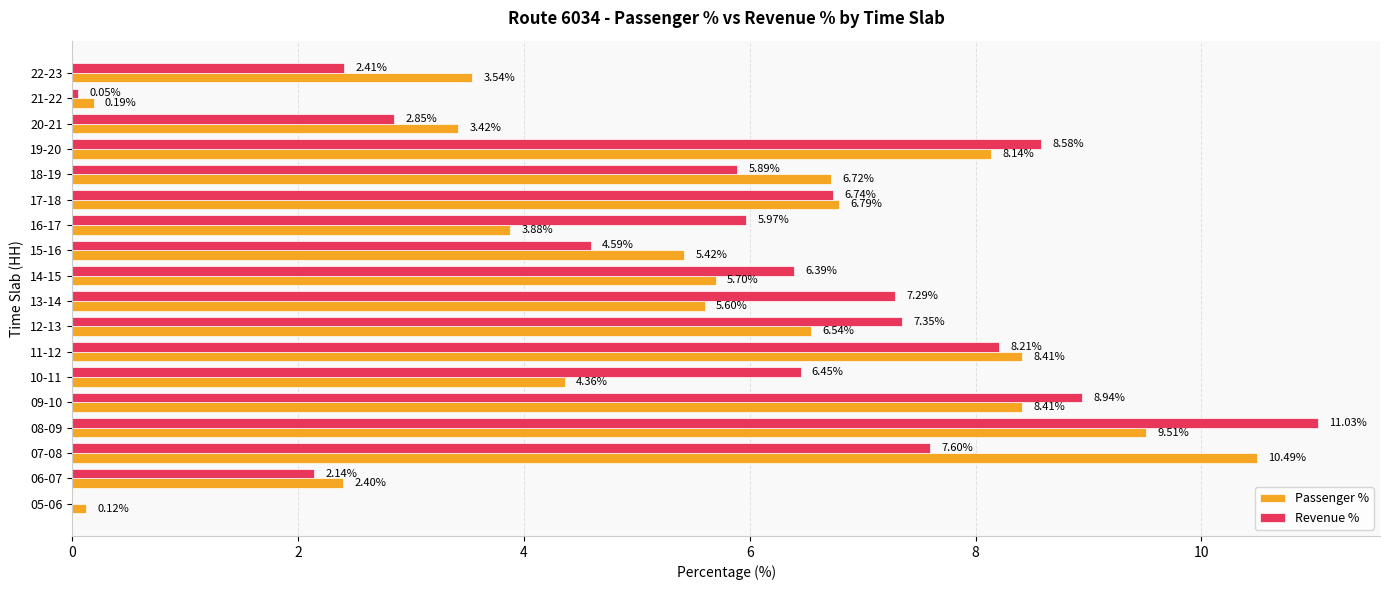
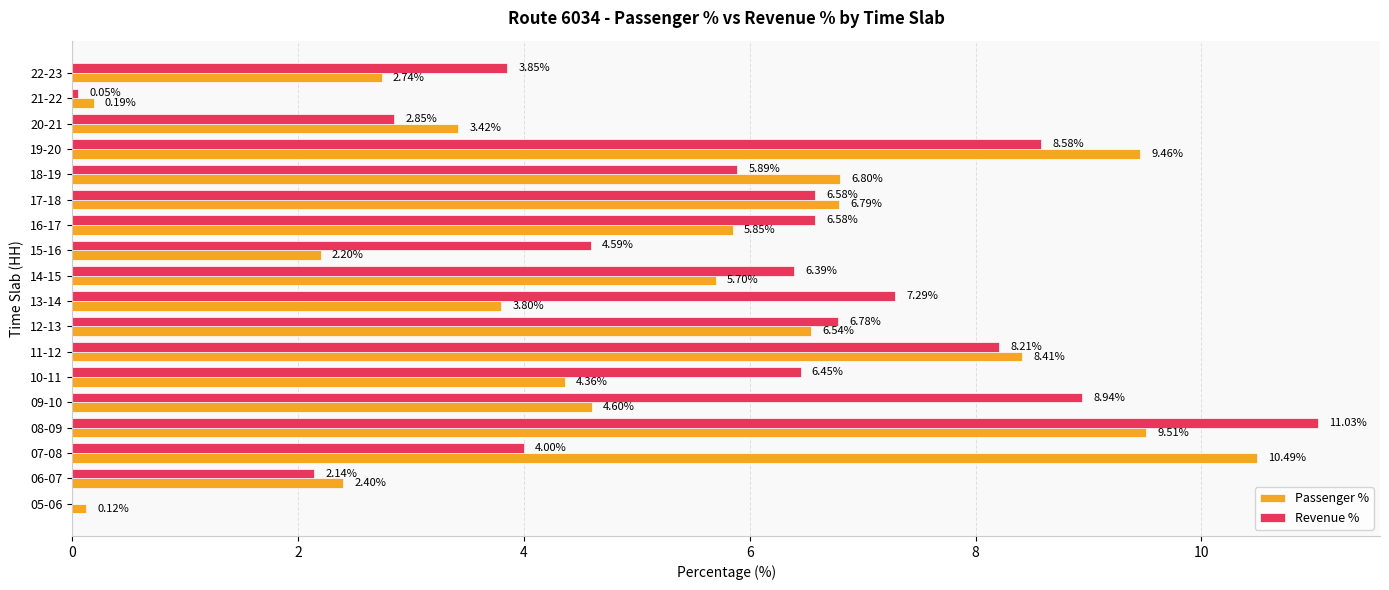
  {
    "Passenger %": {
-     "22-23": "3.54%",
+     "22-23": "2.74%",
      "21-22": "0.19%",
      "20-21": "3.42%",
-     "19-20": "8.14%",
-     "18-19": "6.72%",
+     "19-20": "9.46%",
+     "18-19": "6.80%",
      "17-18": "6.79%",
-     "16-17": "3.88%",
-     "15-16": "5.42%",
+     "16-17": "5.85%",
+     "15-16": "2.20%",
      "14-15": "5.70%",
-     "13-14": "5.60%",
+     "13-14": "3.80%",
      "12-13": "6.54%",
      "11-12": "8.41%",
      "10-11": "4.36%",
-     "09-10": "8.41%",
+     "09-10": "4.60%",
      "08-09": "9.51%",
      "07-08": "10.49%",
      "06-07": "2.40%",
      "05-06": "0.12%"
    },
    "Revenue %": {
-     "22-23": "2.41%",
+     "22-23": "3.85%",
      "21-22": "0.05%",
      "20-21": "2.85%",
      "19-20": "8.58%",
      "18-19": "5.89%",
-     "17-18": "6.74%",
-     "16-17": "5.97%",
+     "17-18": "6.58%",
+     "16-17": "6.58%",
      "15-16": "4.59%",
      "14-15": "6.39%",
      "13-14": "7.29%",
-     "12-13": "7.35%",
+     "12-13": "6.78%",
      "11-12": "8.21%",
      "10-11": "6.45%",
      "09-10": "8.94%",
      "08-09": "11.03%",
-     "07-08": "7.60%",
+     "07-08": "4.00%",
      "06-07": "2.14%"
    }
  }
